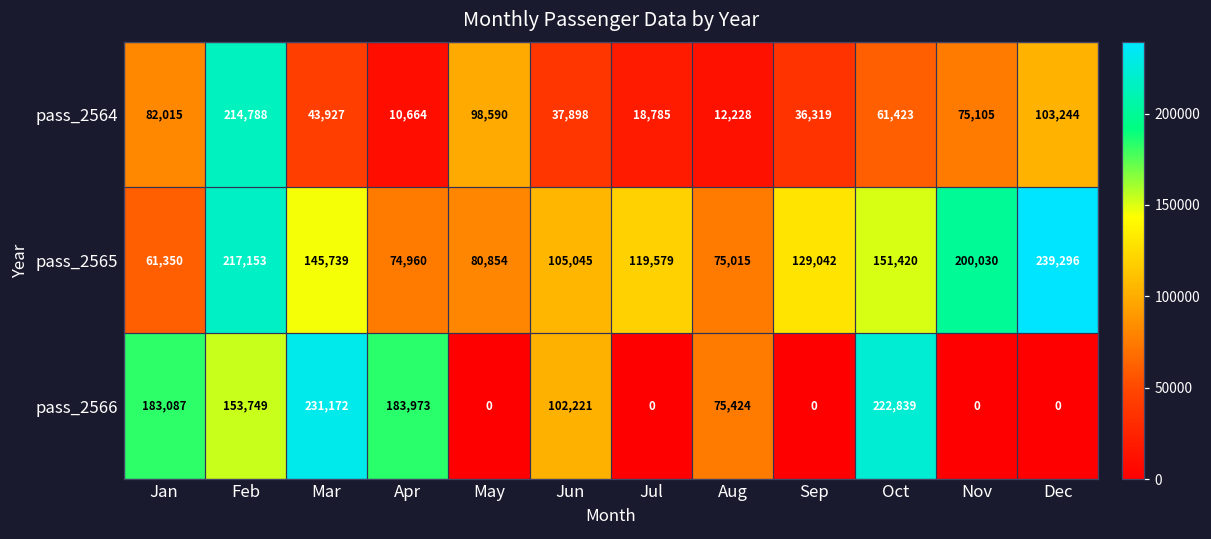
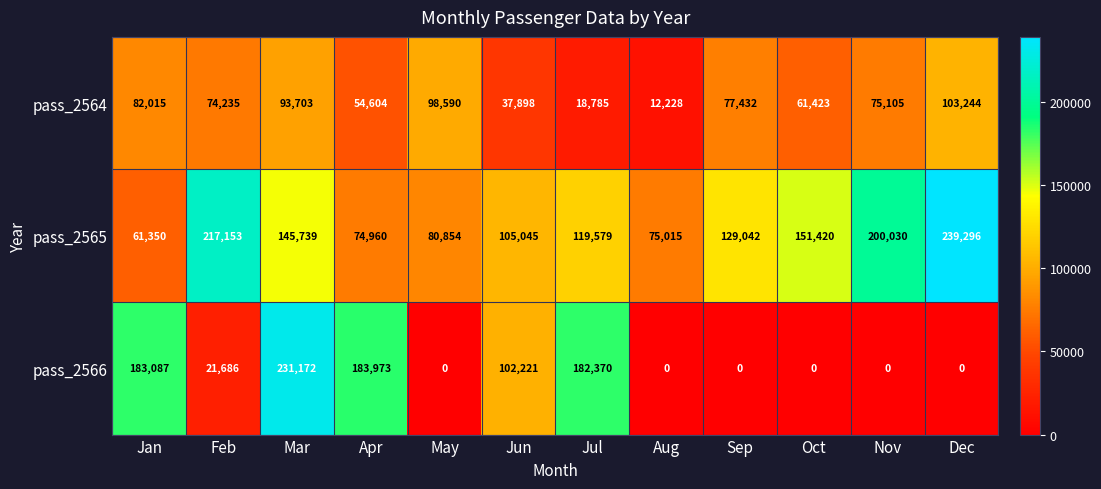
  {
    "pass_2564": {
      "Jan": "82,015",
-     "Feb": "214,788",
-     "Mar": "43,927",
-     "Apr": "10,664",
+     "Feb": "74,235",
+     "Mar": "93,703",
+     "Apr": "54,604",
      "May": "98,590",
      "Jun": "37,898",
      "Jul": "18,785",
      "Aug": "12,228",
-     "Sep": "36,319",
+     "Sep": "77,432",
      "Oct": "61,423",
      "Nov": "75,105",
      "Dec": "103,244"
    },
    "pass_2565": {
      "Jan": "61,350",
      "Feb": "217,153",
      "Mar": "145,739",
      "Apr": "74,960",
      "May": "80,854",
      "Jun": "105,045",
      "Jul": "119,579",
      "Aug": "75,015",
      "Sep": "129,042",
      "Oct": "151,420",
      "Nov": "200,030",
      "Dec": "239,296"
    },
    "pass_2566": {
      "Jan": "183,087",
-     "Feb": "153,749",
+     "Feb": "21,686",
      "Mar": "231,172",
      "Apr": "183,973",
      "May": "0",
      "Jun": "102,221",
-     "Jul": "0",
-     "Aug": "75,424",
+     "Jul": "182,370",
+     "Aug": "0",
      "Sep": "0",
-     "Oct": "222,839",
+     "Oct": "0",
      "Nov": "0",
      "Dec": "0"
    }
  }
